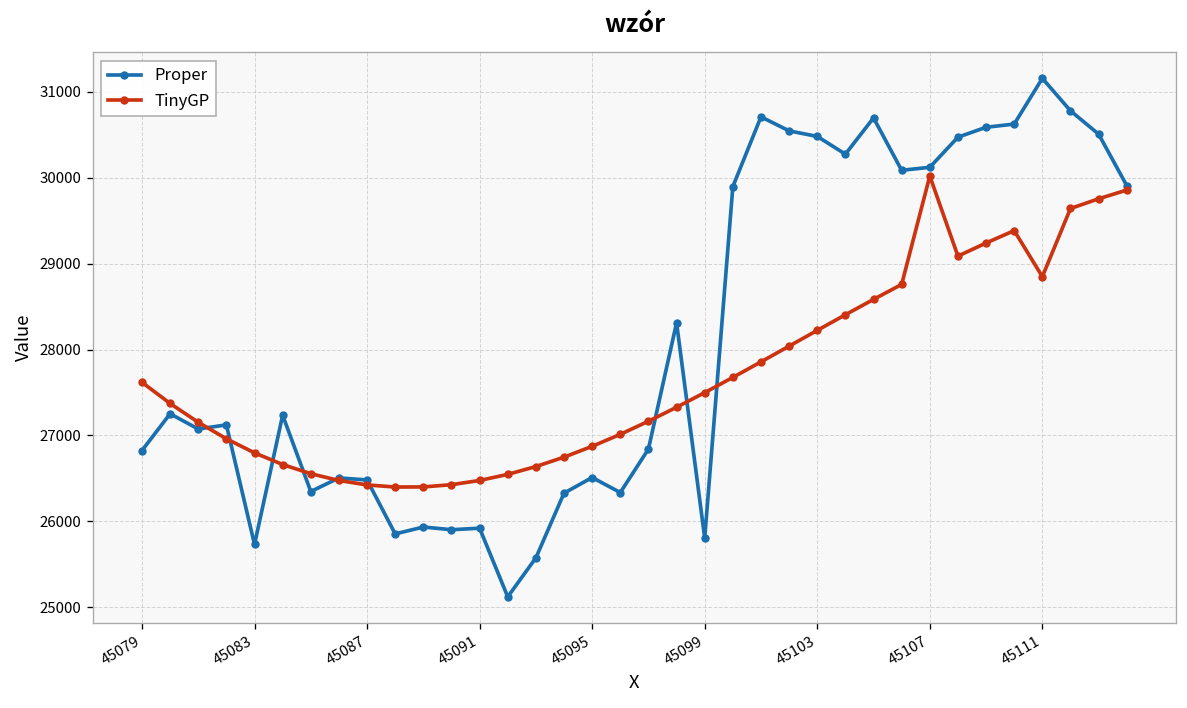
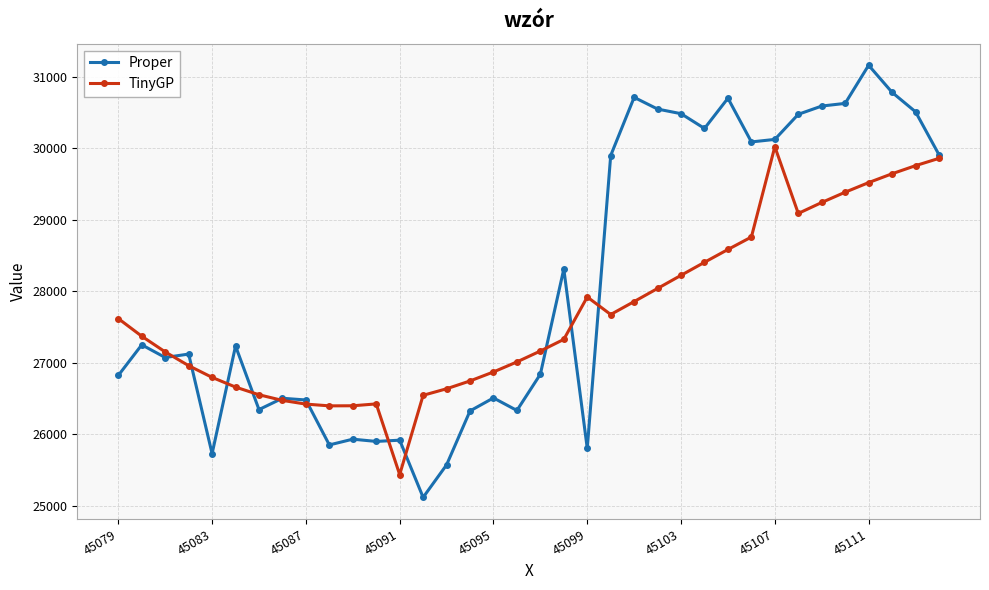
  {
    "Proper": {
      "45079": 26800,
      "45083": 25700,
      "45087": 26500,
      "45091": 25900,
      "45095": 26500,
      "45099": 25800,
      "45103": 30500,
      "45107": 30100,
      "45111": 31200
    },
    "TinyGP": {
      "45079": 27600,
      "45083": 26800,
      "45087": 26400,
-     "45091": 26500,
+     "45091": 25400,
      "45095": 26900,
-     "45099": 27500,
+     "45099": 27900,
      "45103": 28200,
      "45107": 30000,
-     "45111": 28800
+     "45111": 29500
    }
  }
